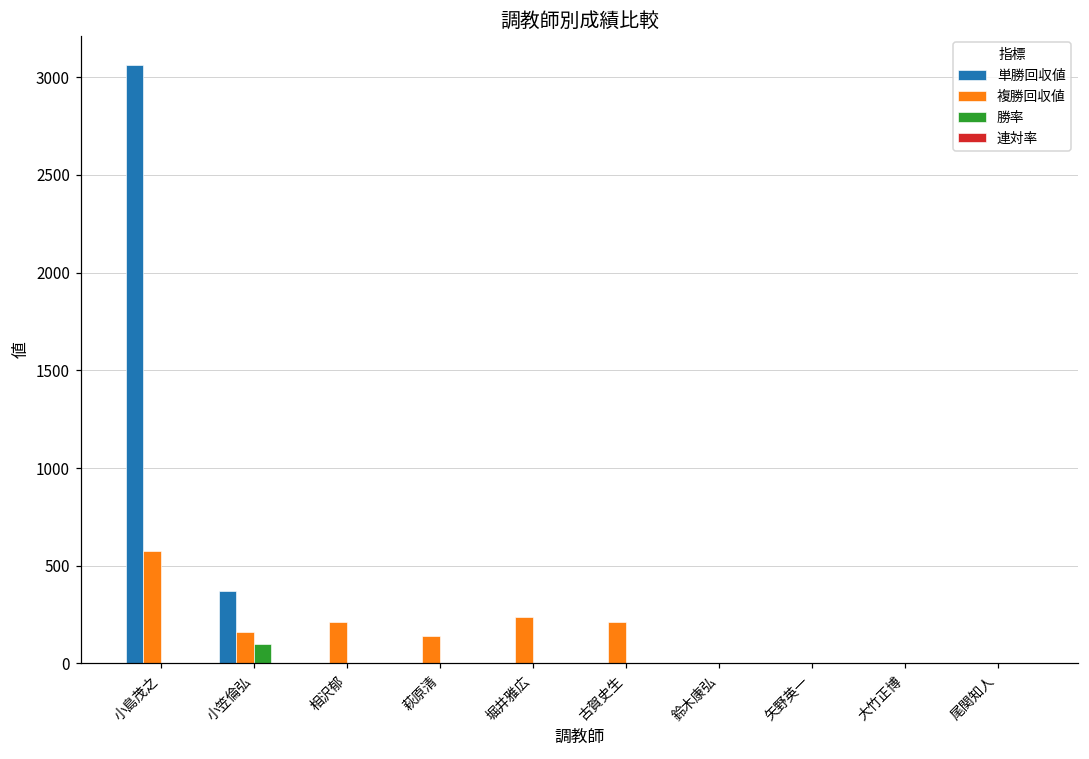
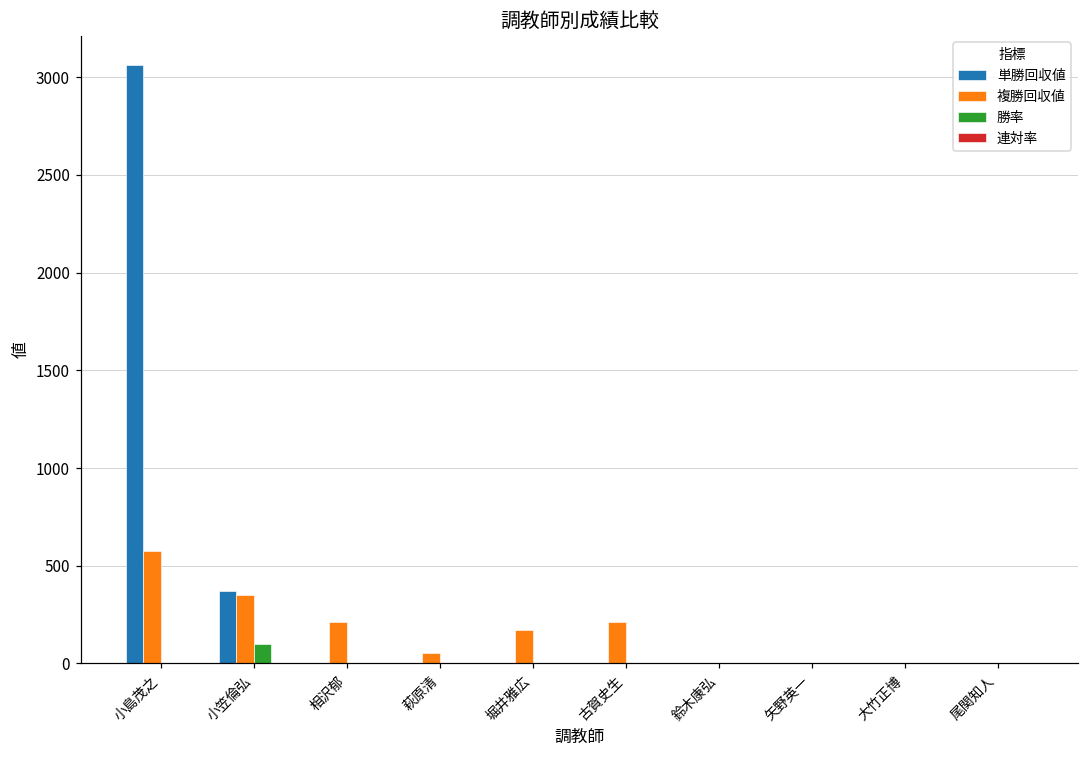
  {
    "単勝回収値": {
      "小島茂之": 3060,
      "小笠倫弘": 370,
      "相沢郁": 0,
      "萩原清": 0,
      "堀井雅広": 0,
      "古賀史生": 0,
      "鈴木康弘": 0,
      "矢野英一": 0,
      "大竹正博": 0,
      "尾関知人": 0
    },
    "複勝回収値": {
      "小島茂之": 580,
-     "小笠倫弘": 160,
+     "小笠倫弘": 350,
      "相沢郁": 210,
-     "萩原清": 140,
-     "堀井雅広": 240,
+     "萩原清": 50,
+     "堀井雅広": 170,
      "古賀史生": 210,
      "鈴木康弘": 0,
      "矢野英一": 0,
      "大竹正博": 0,
      "尾関知人": 0
    },
    "勝率": {
      "小笠倫弘": 100,
      "相沢郁": 0,
      "萩原清": 0,
      "堀井雅広": 0,
      "古賀史生": 0,
      "鈴木康弘": 0,
      "矢野英一": 0,
      "大竹正博": 0,
      "尾関知人": 0
    },
    "連対率": {
      "堀井雅広": 0,
      "古賀史生": 0,
      "鈴木康弘": 0,
      "矢野英一": 0,
      "大竹正博": 0,
      "尾関知人": 0
    }
  }
